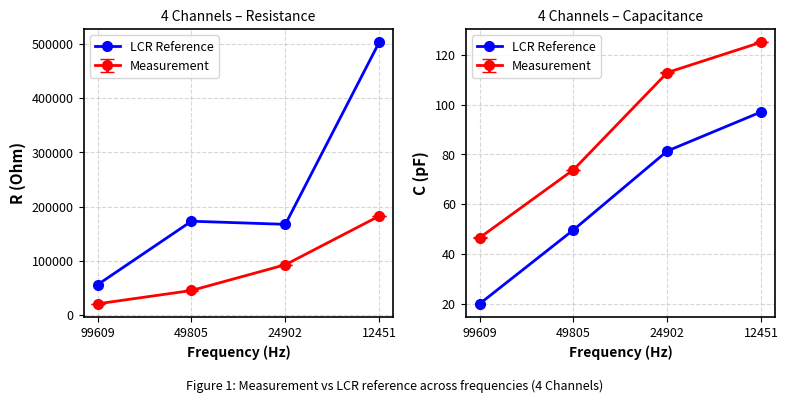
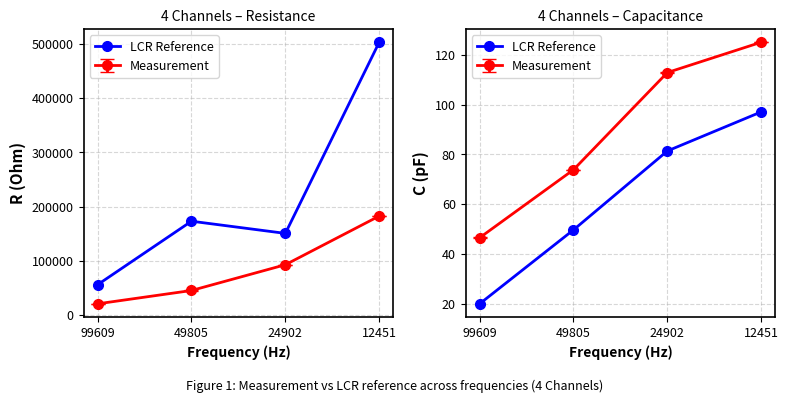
  {
    "4 Channels – Resistance": {
      "LCR Reference": {
        "99609": 60000,
        "49805": 170000,
-       "24902": 170000,
+       "24902": 150000,
        "12451": 500000
      }
    },
    "4 Channels – Capacitance": {
      "LCR Reference": {
        "99609": 20,
        "49805": 50,
        "24902": 81,
        "12451": 97
      }
    }
  }
